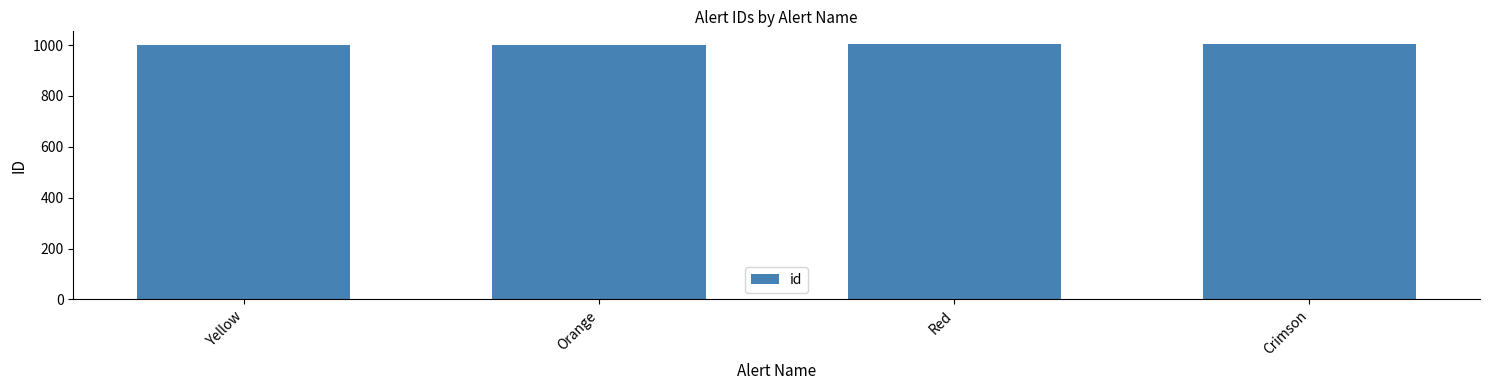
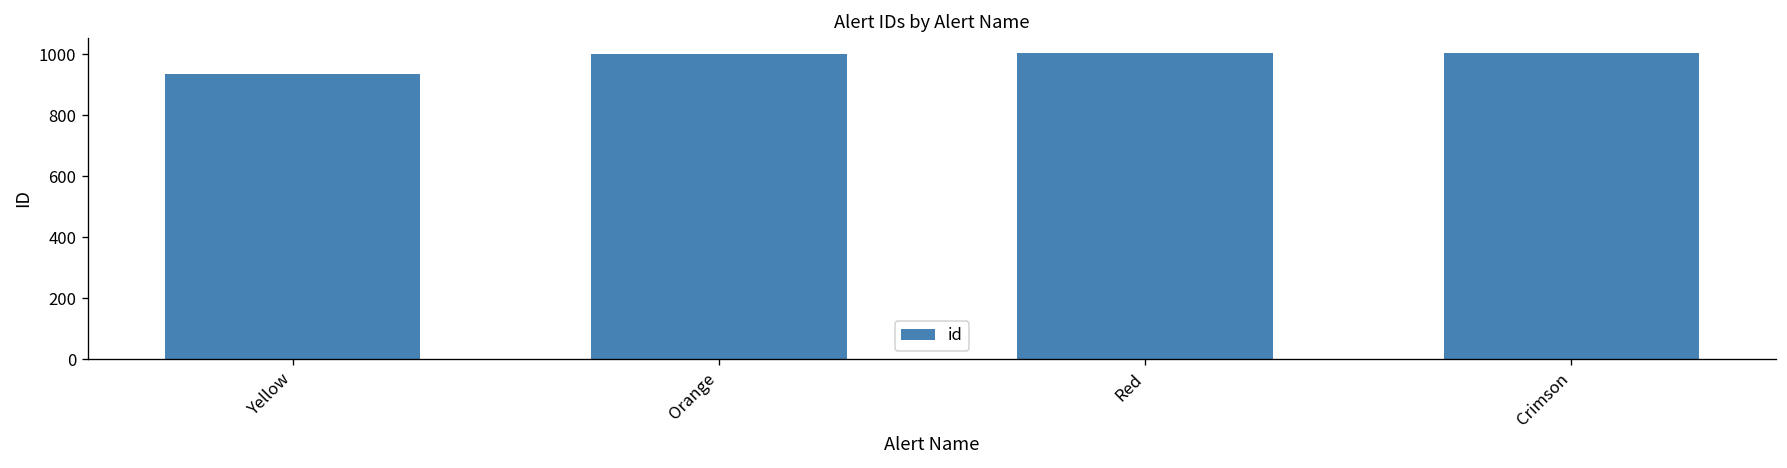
  {
-   "Yellow": 1000,
+   "Yellow": 930,
    "Orange": 1000,
    "Red": 1000,
    "Crimson": 1000
  }
